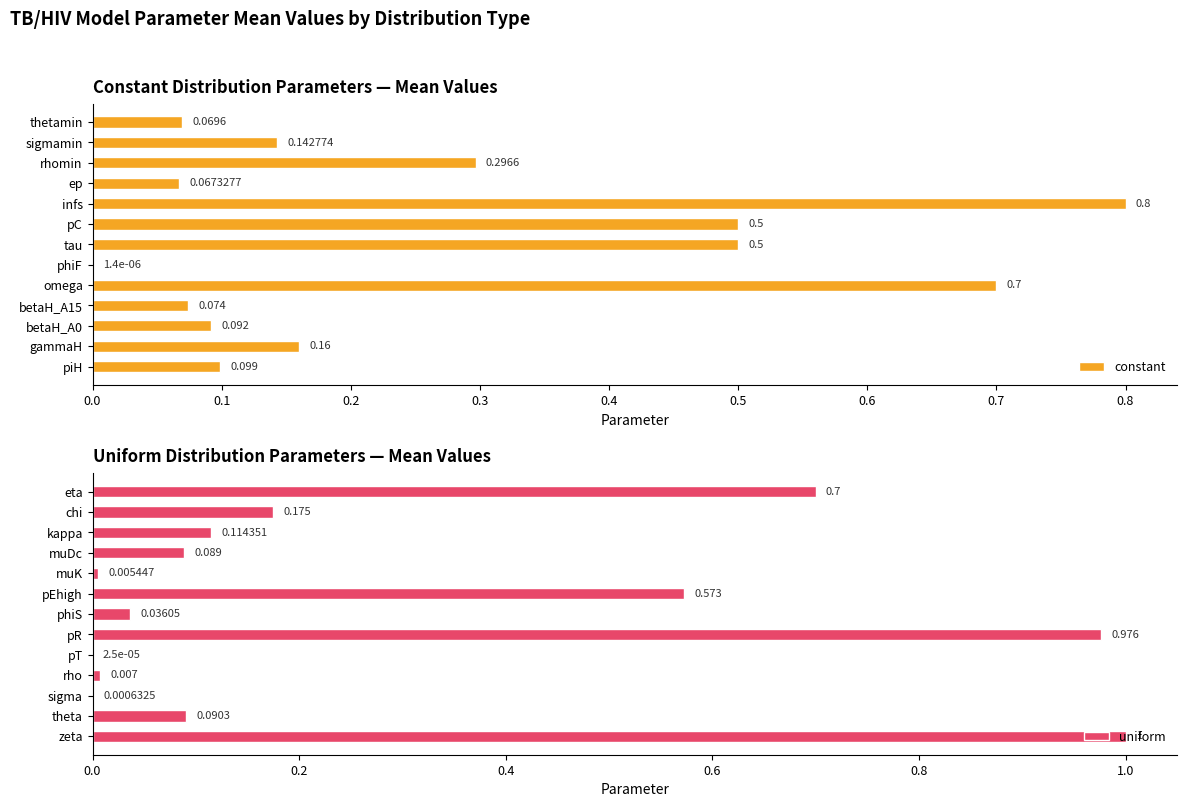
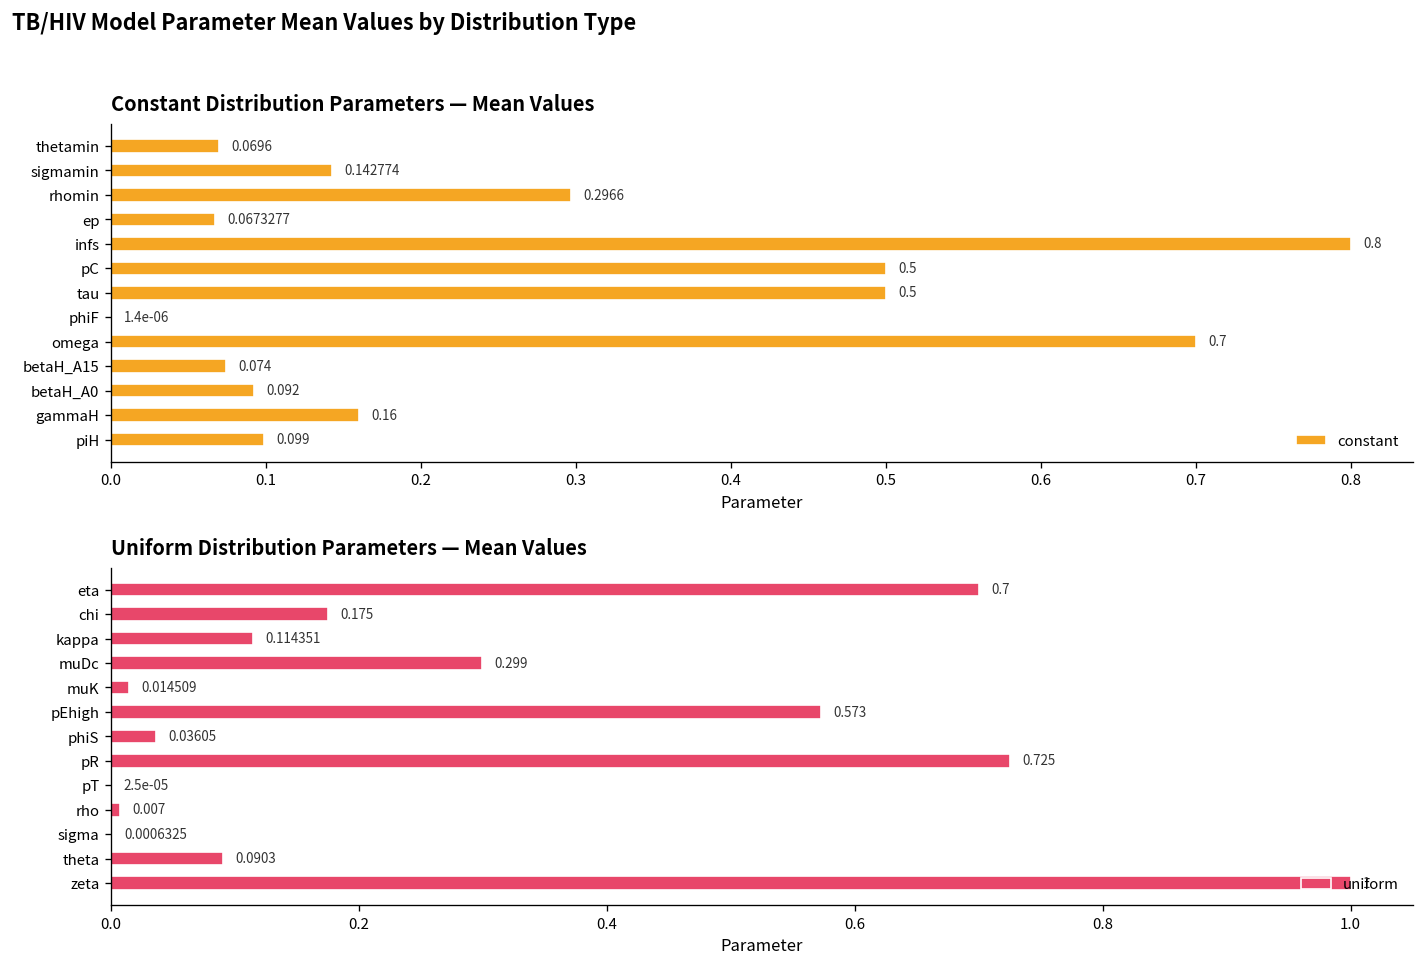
  {
    "Constant Distribution Parameters — Mean Values": {
      "thetamin": "0.0696",
      "sigmamin": "0.142774",
      "rhomin": "0.2966",
      "ep": "0.0673277",
      "infs": "0.8",
      "pC": "0.5",
      "tau": "0.5",
      "phiF": "1.4e-06",
      "omega": "0.7",
      "betaH_A15": "0.074",
      "betaH_A0": "0.092",
      "gammaH": "0.16",
      "piH": "0.099"
    },
    "Uniform Distribution Parameters — Mean Values": {
      "eta": "0.7",
      "chi": "0.175",
      "kappa": "0.114351",
-     "muDc": "0.089",
-     "muK": "0.005447",
+     "muDc": "0.299",
+     "muK": "0.014509",
      "pEhigh": "0.573",
      "phiS": "0.03605",
-     "pR": "0.976",
+     "pR": "0.725",
      "pT": "2.5e-05",
      "rho": "0.007",
      "sigma": "0.0006325",
      "theta": "0.0903",
      "zeta": "1"
    }
  }
